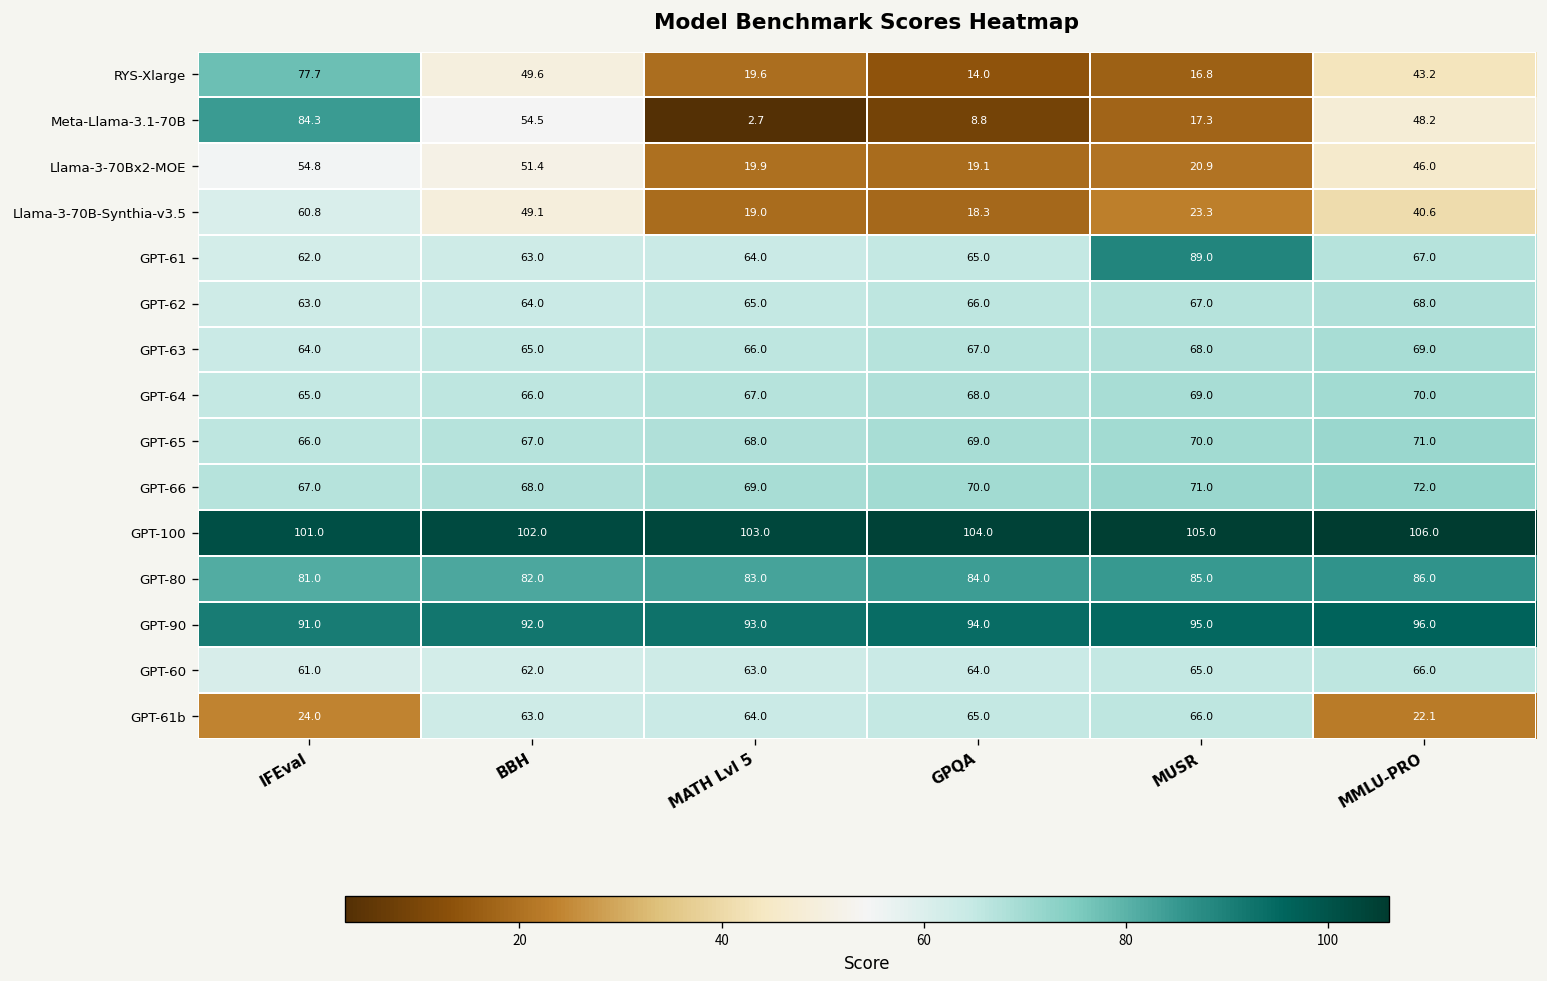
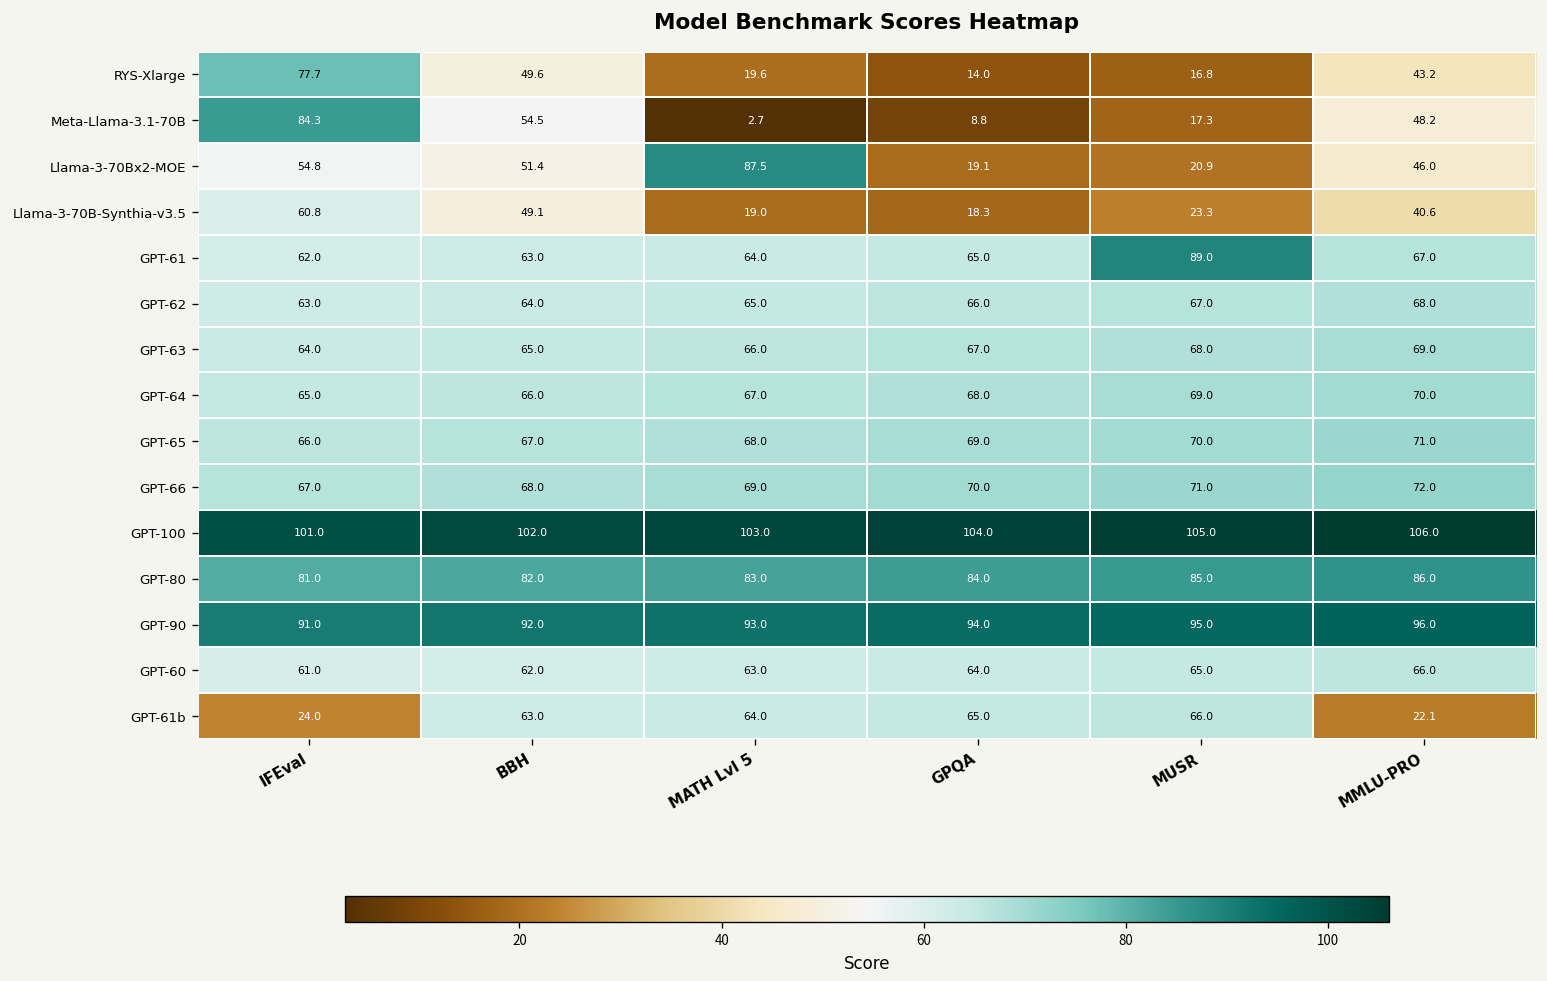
  {
    "RYS-Xlarge": {
      "IFEval": 77.7,
      "BBH": 49.6,
      "MATH Lvl 5": 19.6,
      "GPQA": 14.0,
      "MUSR": 16.8,
      "MMLU-PRO": 43.2
    },
    "Meta-Llama-3.1-70B": {
      "IFEval": 84.3,
      "BBH": 54.5,
      "MATH Lvl 5": 2.7,
      "GPQA": 8.8,
      "MUSR": 17.3,
      "MMLU-PRO": 48.2
    },
    "Llama-3-70Bx2-MOE": {
      "IFEval": 54.8,
      "BBH": 51.4,
-     "MATH Lvl 5": 19.9,
+     "MATH Lvl 5": 87.5,
      "GPQA": 19.1,
      "MUSR": 20.9,
      "MMLU-PRO": 46.0
    },
    "Llama-3-70B-Synthia-v3.5": {
      "IFEval": 60.8,
      "BBH": 49.1,
      "MATH Lvl 5": 19.0,
      "GPQA": 18.3,
      "MUSR": 23.3,
      "MMLU-PRO": 40.6
    },
    "GPT-61": {
      "IFEval": 62.0,
      "BBH": 63.0,
      "MATH Lvl 5": 64.0,
      "GPQA": 65.0,
      "MUSR": 89.0,
      "MMLU-PRO": 67.0
    },
    "GPT-62": {
      "IFEval": 63.0,
      "BBH": 64.0,
      "MATH Lvl 5": 65.0,
      "GPQA": 66.0,
      "MUSR": 67.0,
      "MMLU-PRO": 68.0
    },
    "GPT-63": {
      "IFEval": 64.0,
      "BBH": 65.0,
      "MATH Lvl 5": 66.0,
      "GPQA": 67.0,
      "MUSR": 68.0,
      "MMLU-PRO": 69.0
    },
    "GPT-64": {
      "IFEval": 65.0,
      "BBH": 66.0,
      "MATH Lvl 5": 67.0,
      "GPQA": 68.0,
      "MUSR": 69.0,
      "MMLU-PRO": 70.0
    },
    "GPT-65": {
      "IFEval": 66.0,
      "BBH": 67.0,
      "MATH Lvl 5": 68.0,
      "GPQA": 69.0,
      "MUSR": 70.0,
      "MMLU-PRO": 71.0
    },
    "GPT-66": {
      "IFEval": 67.0,
      "BBH": 68.0,
      "MATH Lvl 5": 69.0,
      "GPQA": 70.0,
      "MUSR": 71.0,
      "MMLU-PRO": 72.0
    },
    "GPT-100": {
      "IFEval": 101.0,
      "BBH": 102.0,
      "MATH Lvl 5": 103.0,
      "GPQA": 104.0,
      "MUSR": 105.0,
      "MMLU-PRO": 106.0
    },
    "GPT-80": {
      "IFEval": 81.0,
      "BBH": 82.0,
      "MATH Lvl 5": 83.0,
      "GPQA": 84.0,
      "MUSR": 85.0,
      "MMLU-PRO": 86.0
    },
    "GPT-90": {
      "IFEval": 91.0,
      "BBH": 92.0,
      "MATH Lvl 5": 93.0,
      "GPQA": 94.0,
      "MUSR": 95.0,
      "MMLU-PRO": 96.0
    },
    "GPT-60": {
      "IFEval": 61.0,
      "BBH": 62.0,
      "MATH Lvl 5": 63.0,
      "GPQA": 64.0,
      "MUSR": 65.0,
      "MMLU-PRO": 66.0
    },
    "GPT-61b": {
      "IFEval": 24.0,
      "BBH": 63.0,
      "MATH Lvl 5": 64.0,
      "GPQA": 65.0,
      "MUSR": 66.0,
      "MMLU-PRO": 22.1
    }
  }
